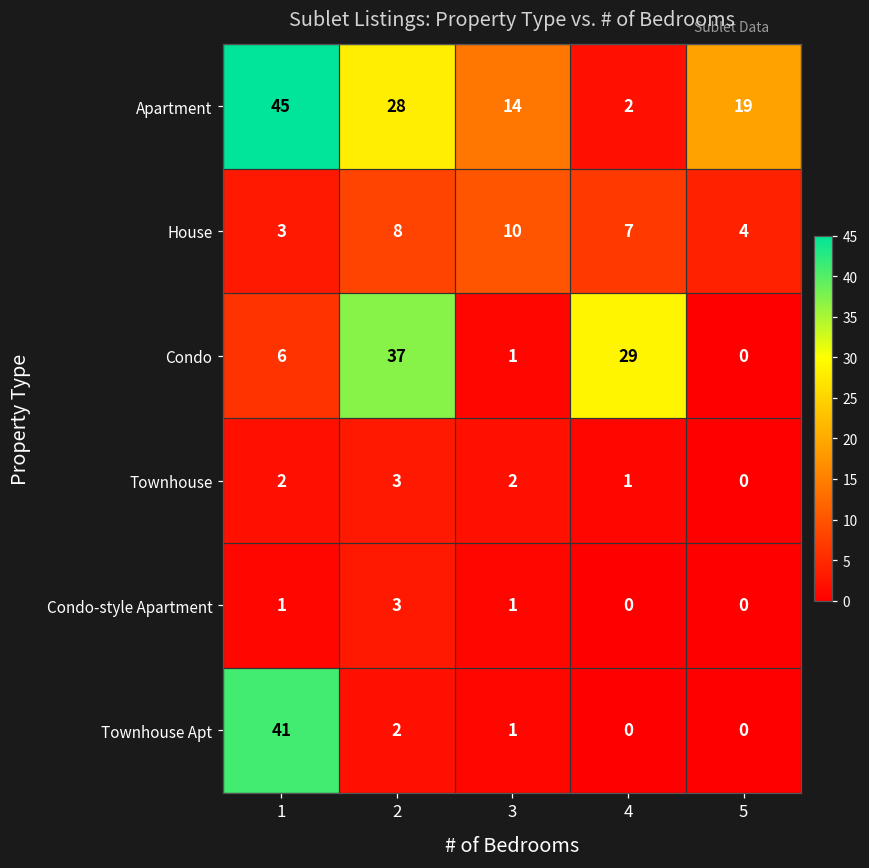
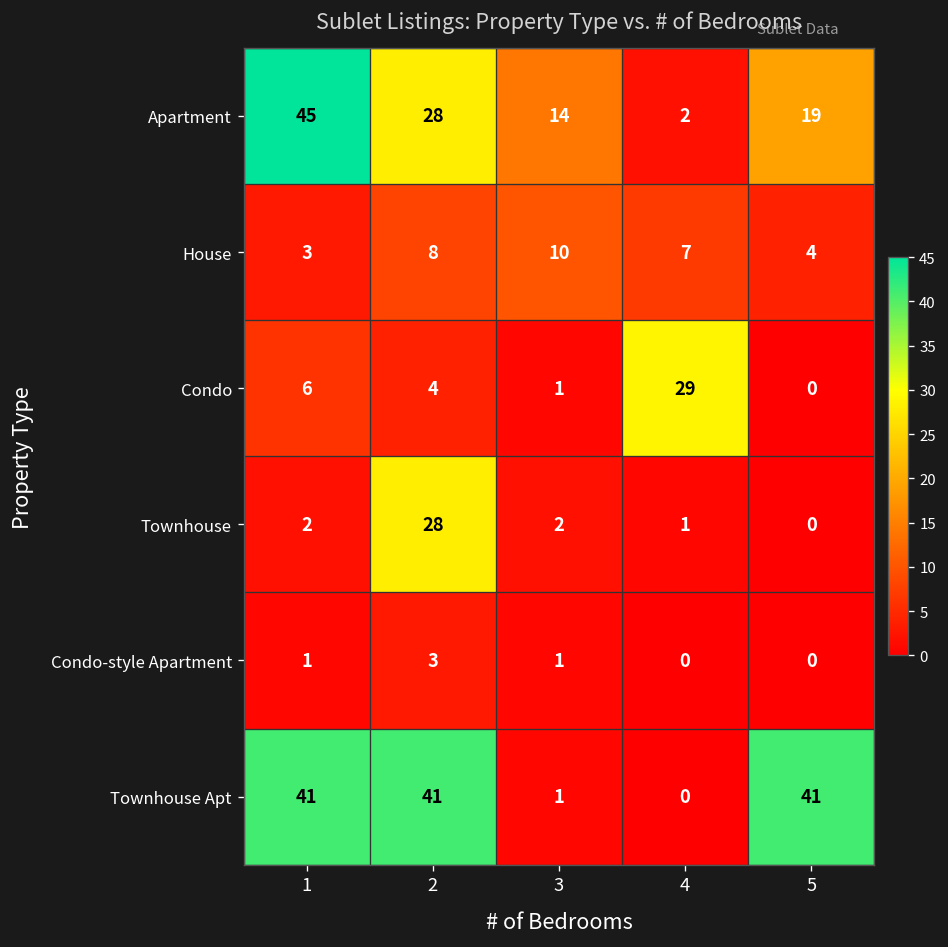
  {
    "Apartment": {
      "1": 45,
      "2": 28,
      "3": 14,
      "4": 2,
      "5": 19
    },
    "House": {
      "1": 3,
      "2": 8,
      "3": 10,
      "4": 7,
      "5": 4
    },
    "Condo": {
      "1": 6,
-     "2": 37,
+     "2": 4,
      "3": 1,
      "4": 29,
      "5": 0
    },
    "Townhouse": {
      "1": 2,
-     "2": 3,
+     "2": 28,
      "3": 2,
      "4": 1,
      "5": 0
    },
    "Condo-style Apartment": {
      "1": 1,
      "2": 3,
      "3": 1,
      "4": 0,
      "5": 0
    },
    "Townhouse Apt": {
      "1": 41,
-     "2": 2,
+     "2": 41,
      "3": 1,
      "4": 0,
-     "5": 0
+     "5": 41
    }
  }
